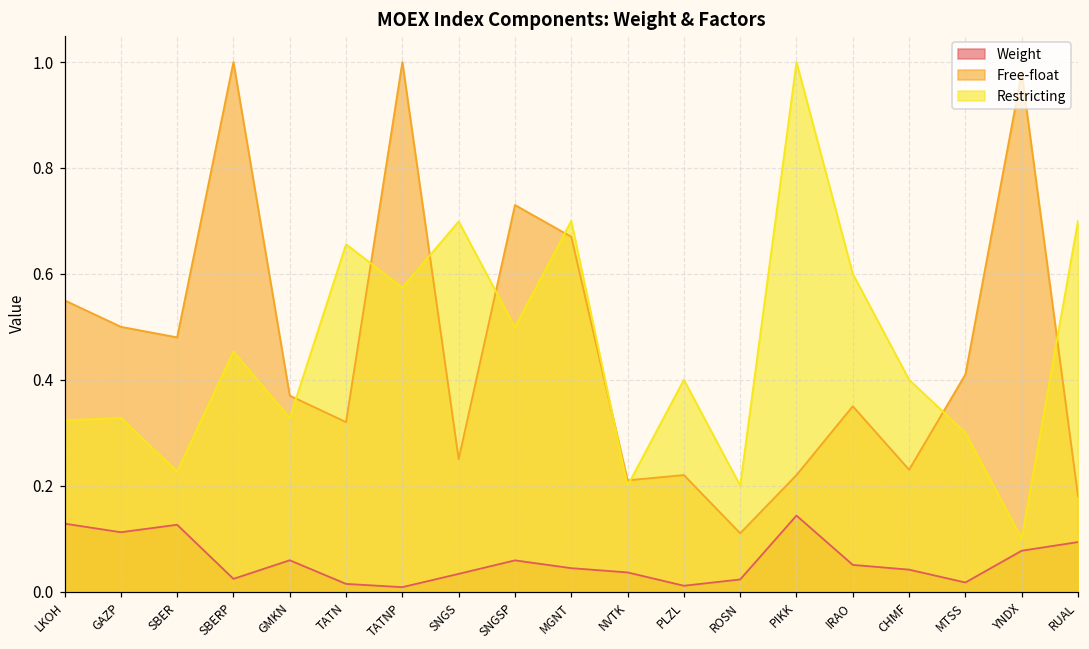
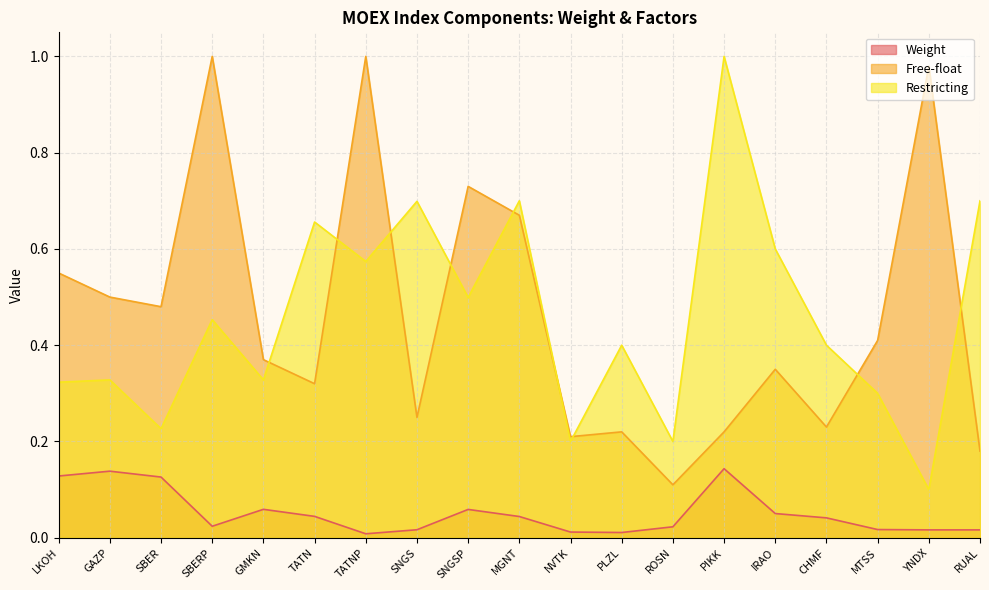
  {
    "Weight": {
      "LKOH": 0.13,
-     "GAZP": 0.11,
+     "GAZP": 0.14,
      "SBER": 0.13,
      "SBERP": 0.02,
      "GMKN": 0.06,
-     "TATN": 0.01,
+     "TATN": 0.04,
      "TATNP": 0.01,
-     "SNGS": 0.03,
+     "SNGS": 0.02,
      "SNGSP": 0.06,
      "MGNT": 0.04,
-     "NVTK": 0.04,
+     "NVTK": 0.01,
      "PLZL": 0.01,
      "ROSN": 0.02,
      "PIKK": 0.14,
      "IRAO": 0.05,
      "CHMF": 0.04,
      "MTSS": 0.02,
-     "YNDX": 0.08,
-     "RUAL": 0.09
+     "YNDX": 0.02,
+     "RUAL": 0.02
    }
  }
